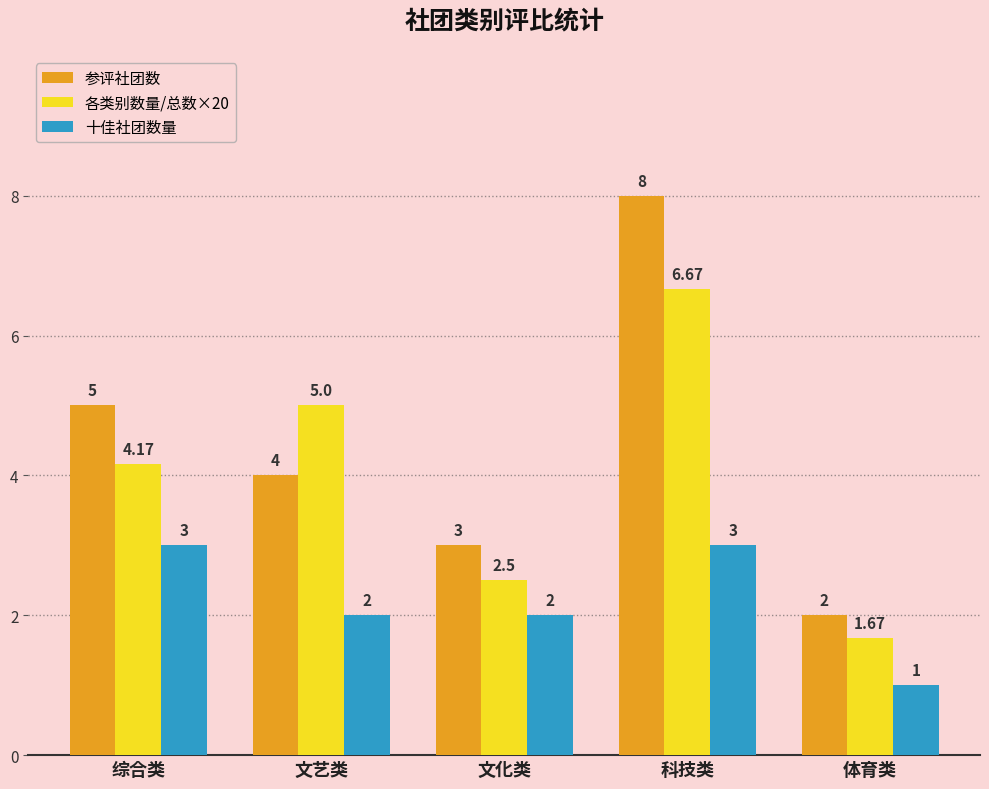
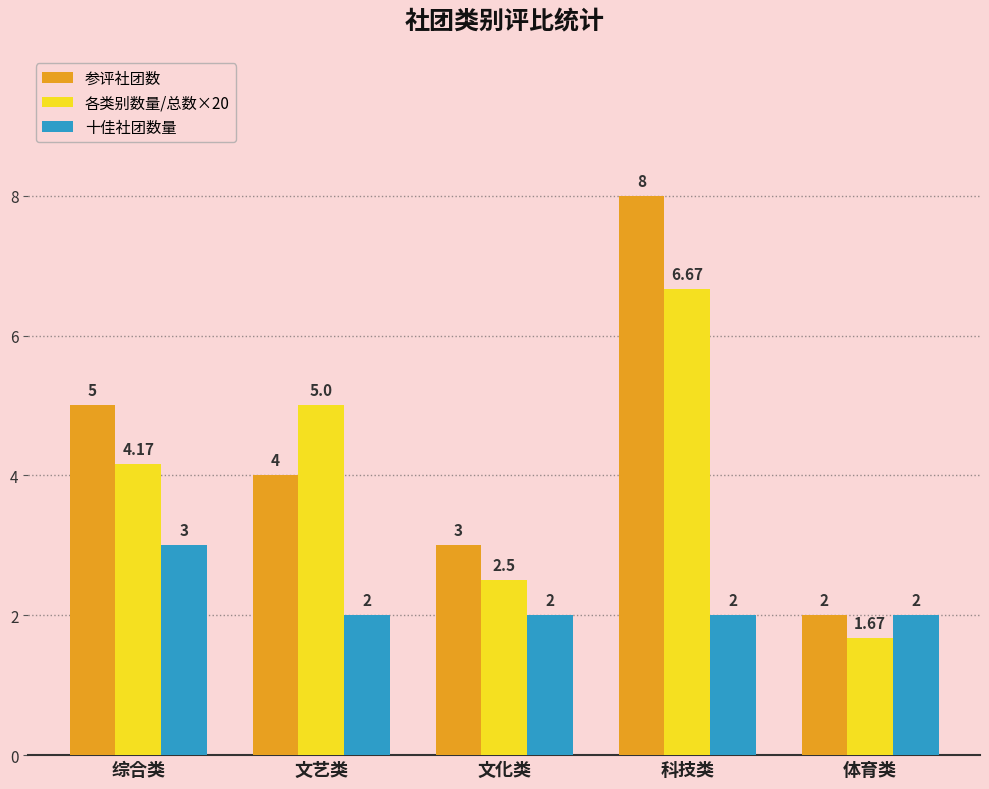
  {
    "参评社团数": {
      "综合类": 5,
      "文艺类": 4,
      "文化类": 3,
      "科技类": 8,
      "体育类": 2
    },
    "各类别数量/总数×20": {
      "综合类": 4.17,
      "文艺类": 5.0,
      "文化类": 2.5,
      "科技类": 6.67,
      "体育类": 1.67
    },
    "十佳社团数量": {
      "综合类": 3,
      "文艺类": 2,
      "文化类": 2,
-     "科技类": 3,
-     "体育类": 1
+     "科技类": 2,
+     "体育类": 2
    }
  }
